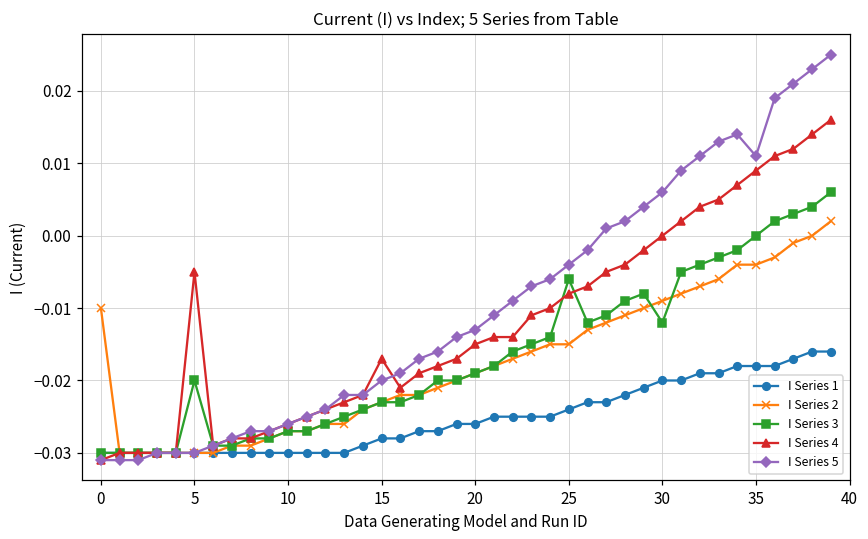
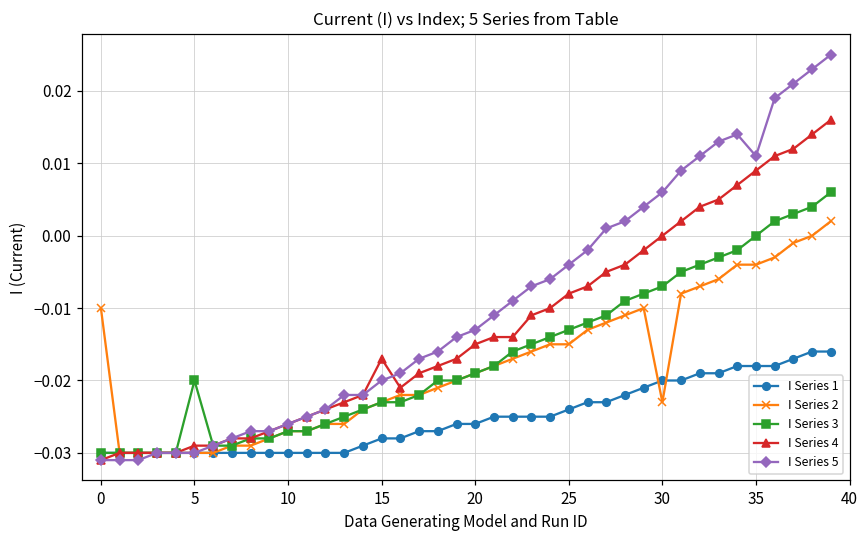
  {
    "I Series 1": {
      "10": -0.030,
      "15": -0.028,
      "20": -0.026,
      "25": -0.024,
      "30": -0.020,
      "35": -0.018
    },
    "I Series 2": {
      "0": -0.010,
      "25": -0.015,
-     "30": -0.009,
+     "30": -0.023,
      "35": -0.004
    },
    "I Series 3": {
      "5": -0.020,
-     "25": -0.006,
-     "30": -0.012,
+     "25": -0.013,
+     "30": -0.007,
      "35": 0.000
    },
    "I Series 4": {
-     "5": -0.005,
+     "5": -0.029,
      "15": -0.017,
      "20": -0.015,
      "25": -0.008,
      "30": 0.000,
      "35": 0.009
    },
    "I Series 5": {
      "15": -0.020,
      "20": -0.013,
      "25": -0.004,
      "30": 0.006,
      "35": 0.011
    }
  }
